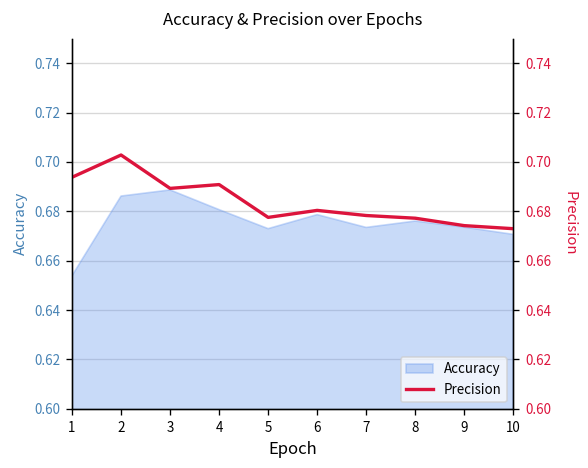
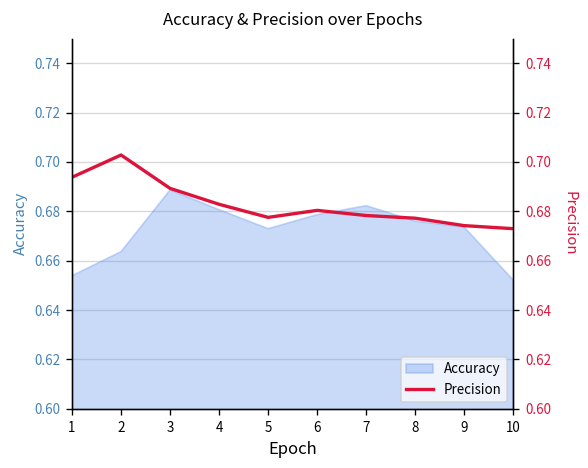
  {
    "Accuracy": {
      "1": 0.654,
-     "2": 0.686,
+     "2": 0.664,
      "3": 0.689,
      "4": 0.681,
      "5": 0.673,
      "6": 0.679,
-     "7": 0.674,
+     "7": 0.682,
      "8": 0.676,
      "9": 0.674,
-     "10": 0.671
+     "10": 0.652
    },
    "Precision": {
      "1": 0.694,
      "2": 0.703,
      "3": 0.689,
-     "4": 0.691,
+     "4": 0.683,
      "5": 0.678,
      "6": 0.680,
      "7": 0.678,
      "8": 0.677,
      "9": 0.674,
      "10": 0.673
    }
  }
